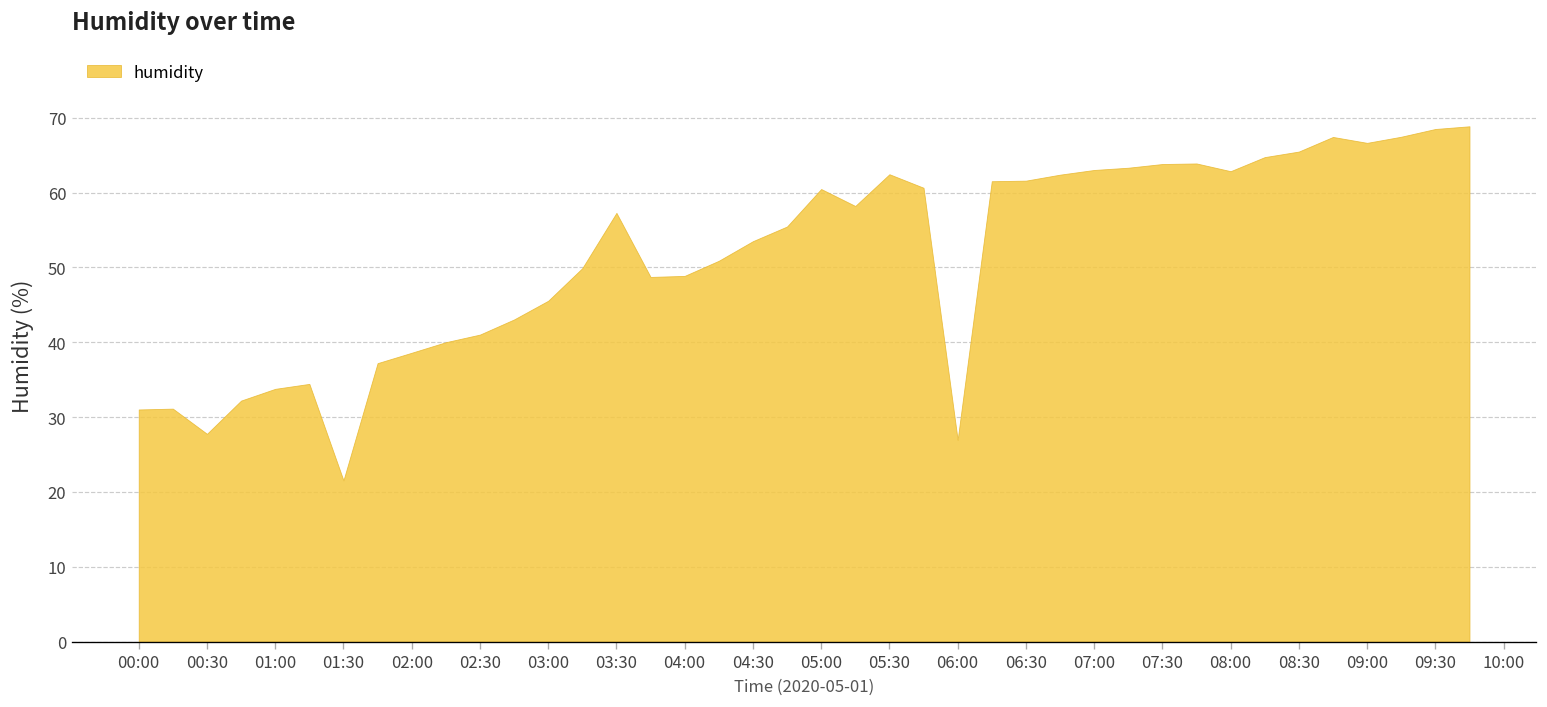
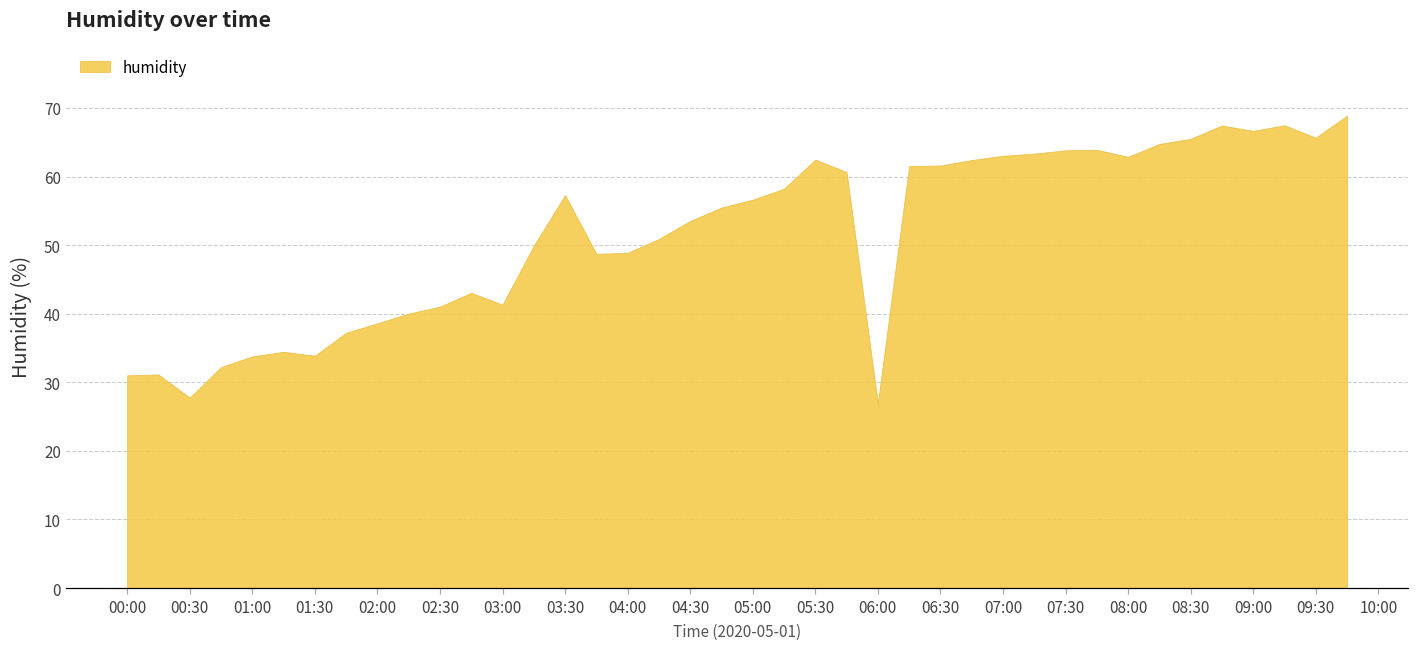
  {
    "00:00": 31,
    "00:30": 28,
    "01:00": 34,
-   "01:30": 22,
+   "01:30": 34,
    "02:00": 39,
    "02:30": 41,
-   "03:00": 46,
+   "03:00": 41,
    "03:30": 57,
    "04:00": 49,
    "04:30": 54,
-   "05:00": 60,
+   "05:00": 57,
    "05:30": 62,
    "06:00": 27,
    "06:30": 62,
    "07:00": 63,
    "07:30": 64,
    "08:00": 63,
    "08:30": 65,
    "09:00": 67,
-   "09:30": 69
+   "09:30": 66
  }
